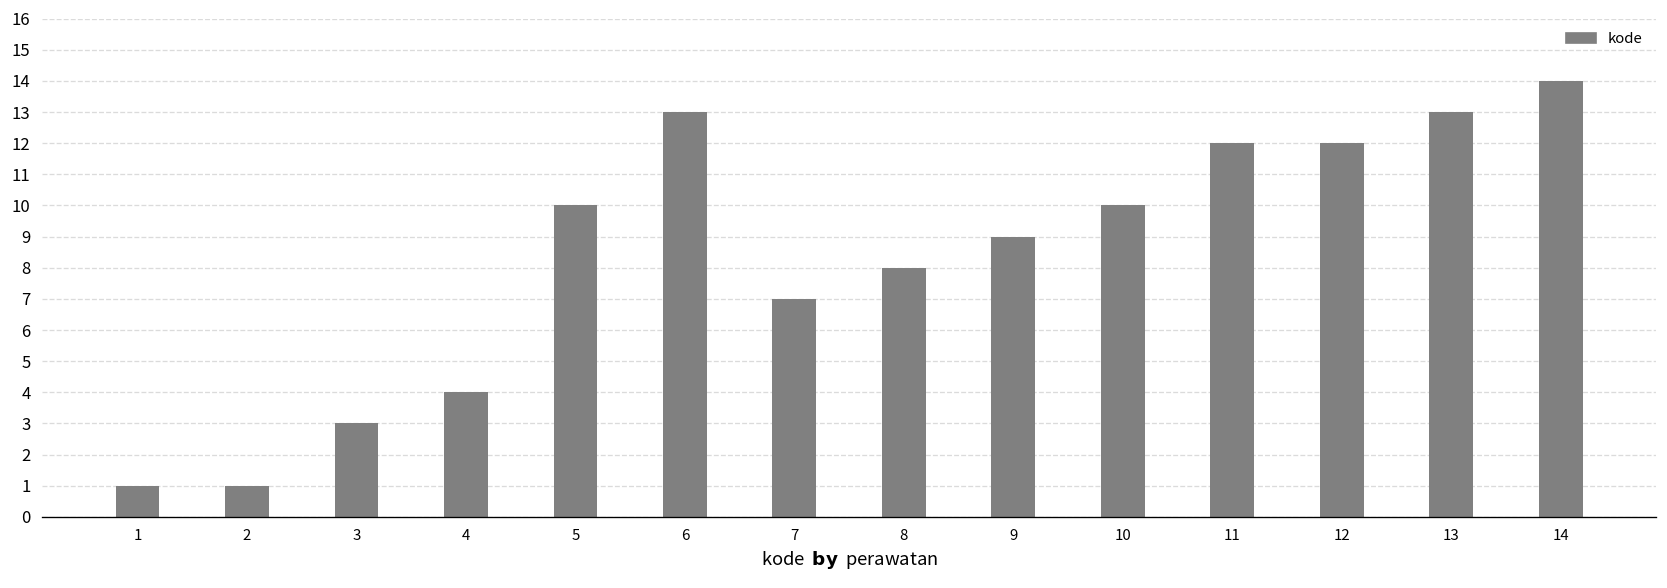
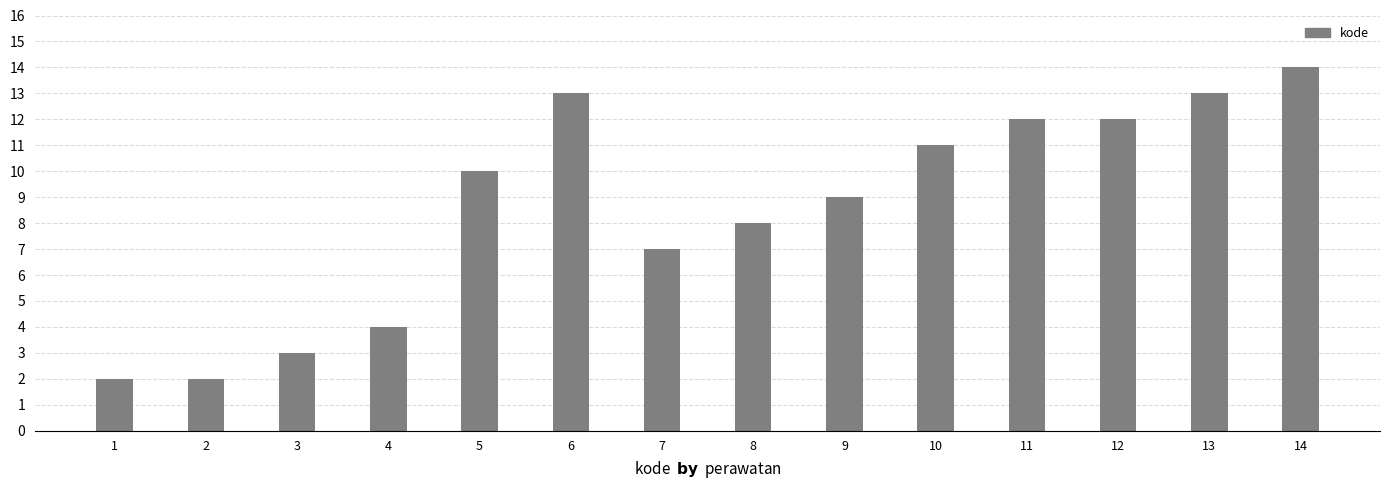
  {
-   "1": 1,
-   "2": 1,
+   "1": 2,
+   "2": 2,
    "3": 3,
    "4": 4,
    "5": 10,
    "6": 13,
    "7": 7,
    "8": 8,
    "9": 9,
-   "10": 10,
+   "10": 11,
    "11": 12,
    "12": 12,
    "13": 13,
    "14": 14
  }
